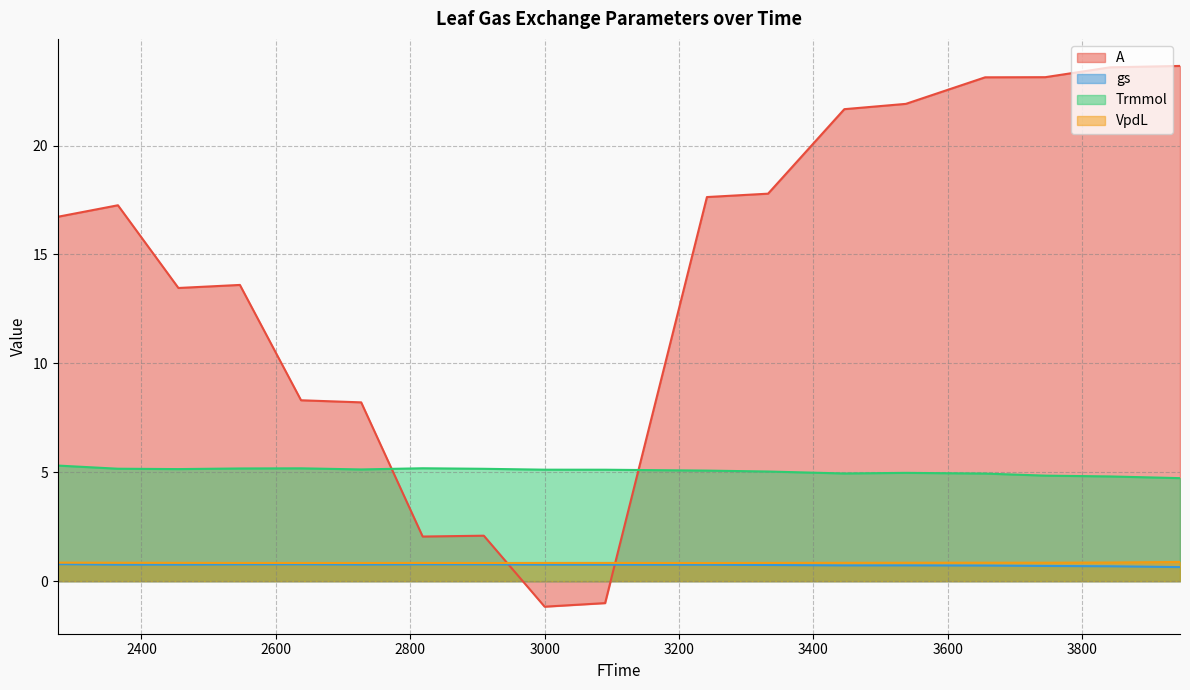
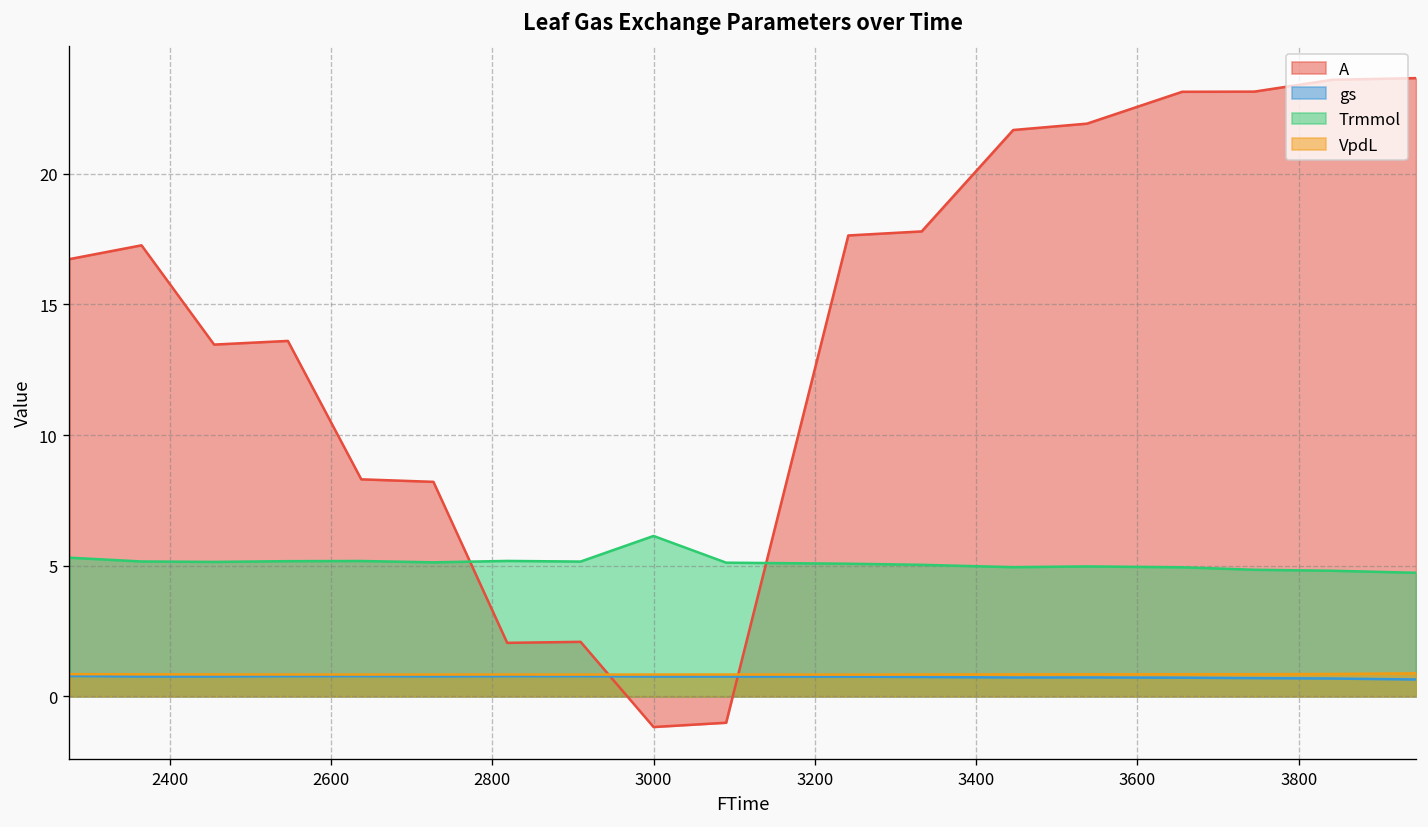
  {
    "Trmmol": {
-     "3000": 5.1
+     "3000": 6.1
    }
  }
